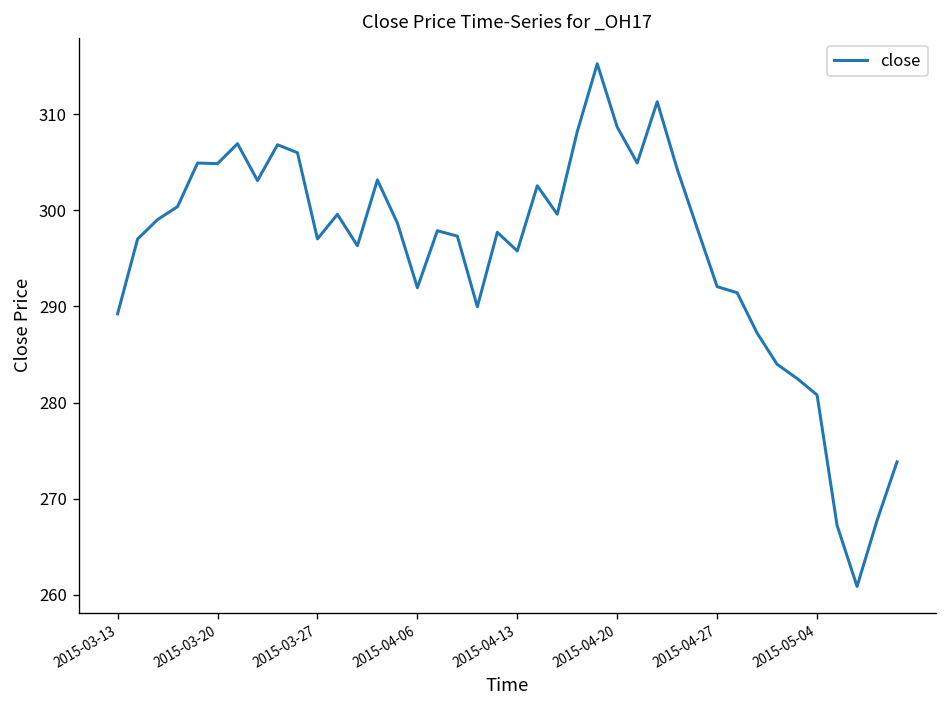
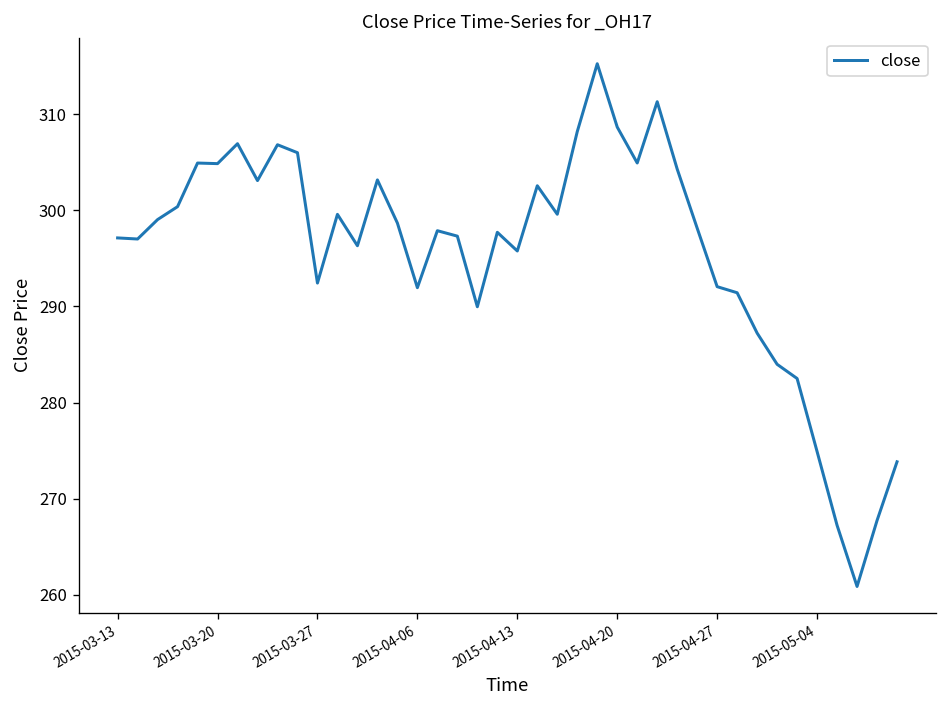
  {
-   "2015-03-13": 289,
+   "2015-03-13": 297,
    "2015-03-20": 305,
-   "2015-03-27": 297,
+   "2015-03-27": 292,
    "2015-04-06": 292,
    "2015-04-13": 296,
    "2015-04-20": 309,
    "2015-04-27": 292,
-   "2015-05-04": 281
+   "2015-05-04": 275
  }
